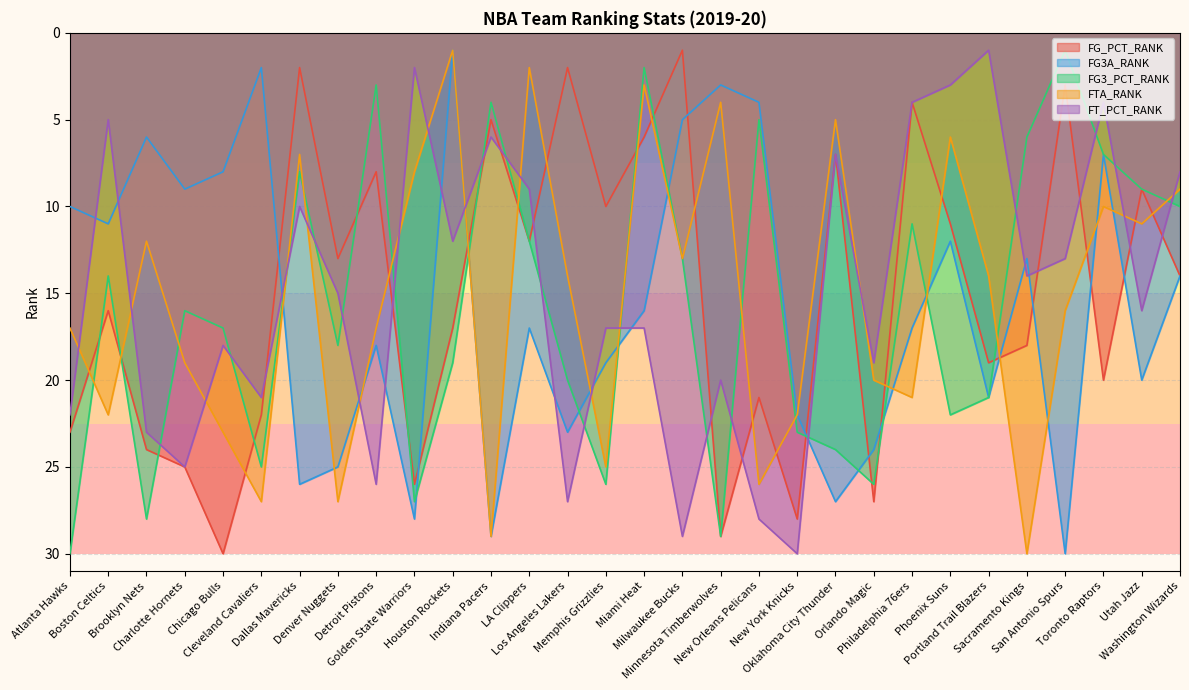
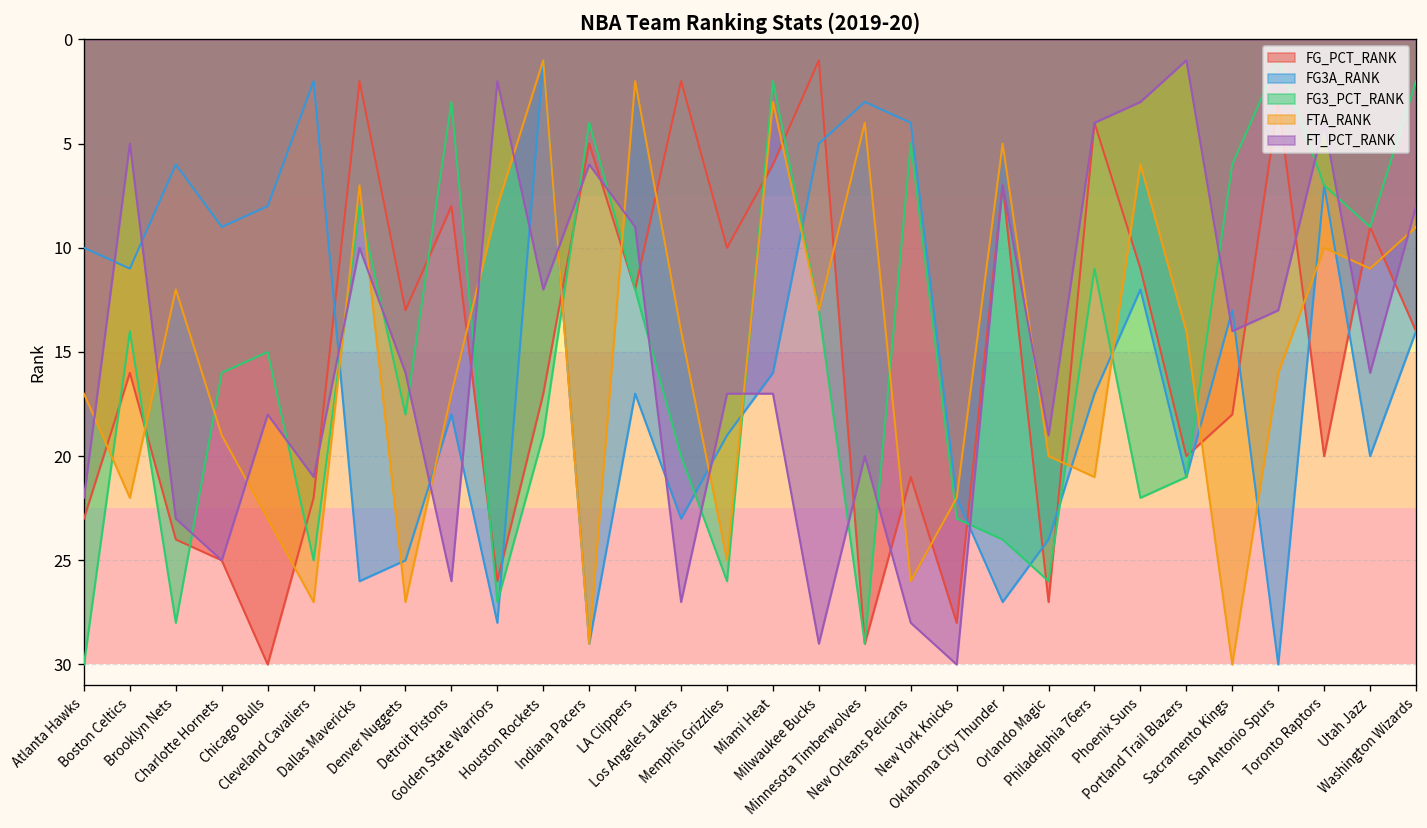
  {
    "FG_PCT_RANK": {
      "Atlanta Hawks": 23,
      "Boston Celtics": 16,
      "Brooklyn Nets": 24,
      "Chicago Bulls": 30,
      "Cleveland Cavaliers": 22,
      "Dallas Mavericks": 2,
      "Denver Nuggets": 13,
      "Detroit Pistons": 8,
      "Golden State Warriors": 26,
      "Houston Rockets": 17,
      "Indiana Pacers": 5,
      "Los Angeles Lakers": 2,
      "Memphis Grizzlies": 10,
      "Miami Heat": 6,
      "Milwaukee Bucks": 1,
      "New Orleans Pelicans": 21,
      "New York Knicks": 28,
      "Orlando Magic": 27,
      "Phoenix Suns": 11,
-     "Portland Trail Blazers": 19,
+     "Portland Trail Blazers": 20,
      "Sacramento Kings": 18,
      "Toronto Raptors": 20
    },
    "FG3A_RANK": {
      "Atlanta Hawks": 10,
      "Boston Celtics": 11,
      "Brooklyn Nets": 6,
      "Charlotte Hornets": 9,
      "Chicago Bulls": 8,
      "Cleveland Cavaliers": 2,
      "Dallas Mavericks": 26,
      "Denver Nuggets": 25,
      "Detroit Pistons": 18,
      "Golden State Warriors": 28,
      "LA Clippers": 17,
      "Los Angeles Lakers": 23,
      "Memphis Grizzlies": 19,
      "Miami Heat": 16,
      "Milwaukee Bucks": 5,
      "Minnesota Timberwolves": 3,
      "New Orleans Pelicans": 4,
      "Oklahoma City Thunder": 27,
      "Orlando Magic": 24,
      "Philadelphia 76ers": 17,
      "Phoenix Suns": 12,
      "Sacramento Kings": 13,
      "San Antonio Spurs": 30,
      "Utah Jazz": 20
    },
    "FG3_PCT_RANK": {
      "Atlanta Hawks": 30,
      "Boston Celtics": 14,
      "Brooklyn Nets": 28,
      "Charlotte Hornets": 16,
-     "Chicago Bulls": 17,
+     "Chicago Bulls": 15,
      "Cleveland Cavaliers": 25,
      "Dallas Mavericks": 8,
      "Denver Nuggets": 18,
      "Detroit Pistons": 3,
      "Golden State Warriors": 27,
      "Houston Rockets": 19,
      "Indiana Pacers": 4,
      "Los Angeles Lakers": 20,
      "Memphis Grizzlies": 26,
      "Miami Heat": 2,
      "New Orleans Pelicans": 5,
      "New York Knicks": 23,
      "Oklahoma City Thunder": 24,
      "Orlando Magic": 26,
      "Philadelphia 76ers": 11,
      "Phoenix Suns": 22,
      "Sacramento Kings": 6,
-     "Washington Wizards": 10
+     "Washington Wizards": 2
    },
    "FTA_RANK": {
      "Atlanta Hawks": 17,
      "Boston Celtics": 22,
      "Brooklyn Nets": 12,
      "Charlotte Hornets": 19,
      "Chicago Bulls": 23,
      "Cleveland Cavaliers": 27,
      "Dallas Mavericks": 7,
      "Denver Nuggets": 27,
      "Detroit Pistons": 17,
      "Golden State Warriors": 8,
      "LA Clippers": 2,
      "Los Angeles Lakers": 14,
      "Memphis Grizzlies": 25,
      "Miami Heat": 3,
      "Minnesota Timberwolves": 4,
      "New Orleans Pelicans": 26,
      "Oklahoma City Thunder": 5,
      "Orlando Magic": 20,
      "Philadelphia 76ers": 21,
      "Phoenix Suns": 6,
      "Portland Trail Blazers": 14,
      "Sacramento Kings": 30,
      "San Antonio Spurs": 16,
      "Toronto Raptors": 10,
      "Utah Jazz": 11,
      "Washington Wizards": 9
    },
    "FT_PCT_RANK": {
      "Atlanta Hawks": 22,
      "Boston Celtics": 5,
      "Brooklyn Nets": 23,
      "Chicago Bulls": 18,
      "Cleveland Cavaliers": 21,
      "Dallas Mavericks": 10,
-     "Denver Nuggets": 15,
+     "Denver Nuggets": 16,
      "Detroit Pistons": 26,
      "Golden State Warriors": 2,
      "Houston Rockets": 12,
      "Indiana Pacers": 6,
      "LA Clippers": 9,
      "Los Angeles Lakers": 27,
      "Memphis Grizzlies": 17,
      "Miami Heat": 17,
      "Milwaukee Bucks": 29,
      "Minnesota Timberwolves": 20,
      "New Orleans Pelicans": 28,
      "New York Knicks": 30,
      "Orlando Magic": 19,
      "Phoenix Suns": 3,
      "Portland Trail Blazers": 1,
      "Sacramento Kings": 14,
      "San Antonio Spurs": 13,
      "Utah Jazz": 16,
      "Washington Wizards": 8
    }
  }
